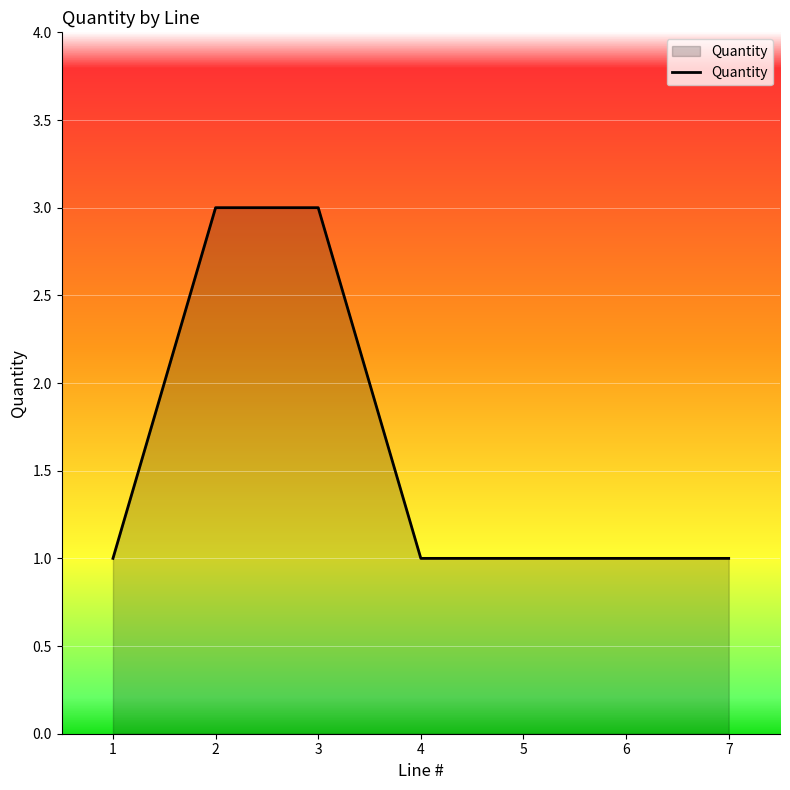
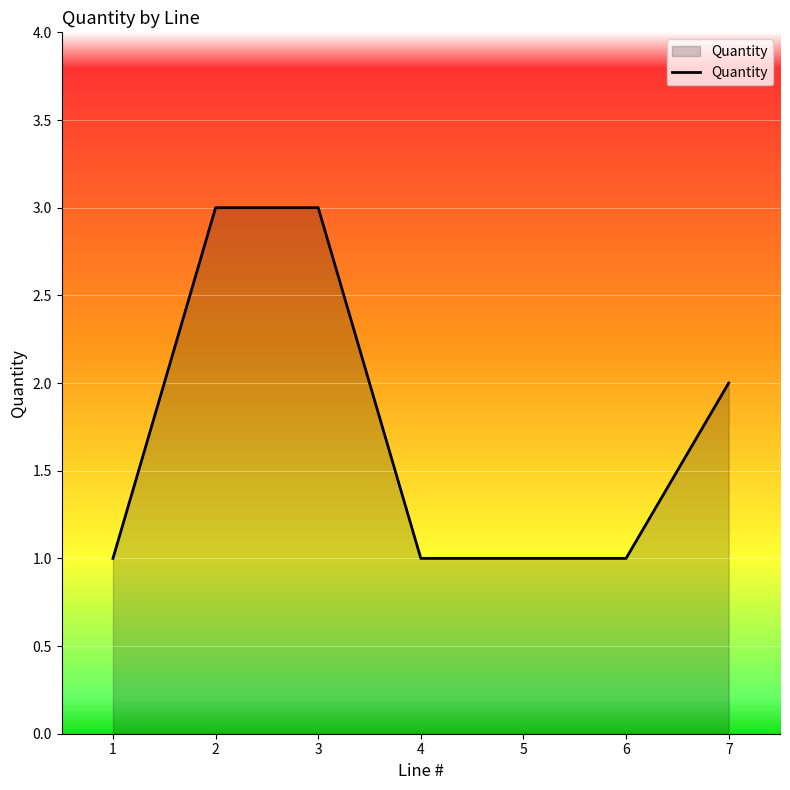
  {
    "1": 1,
    "2": 3,
    "3": 3,
    "4": 1,
    "5": 1,
    "6": 1,
-   "7": 1
+   "7": 2
  }
